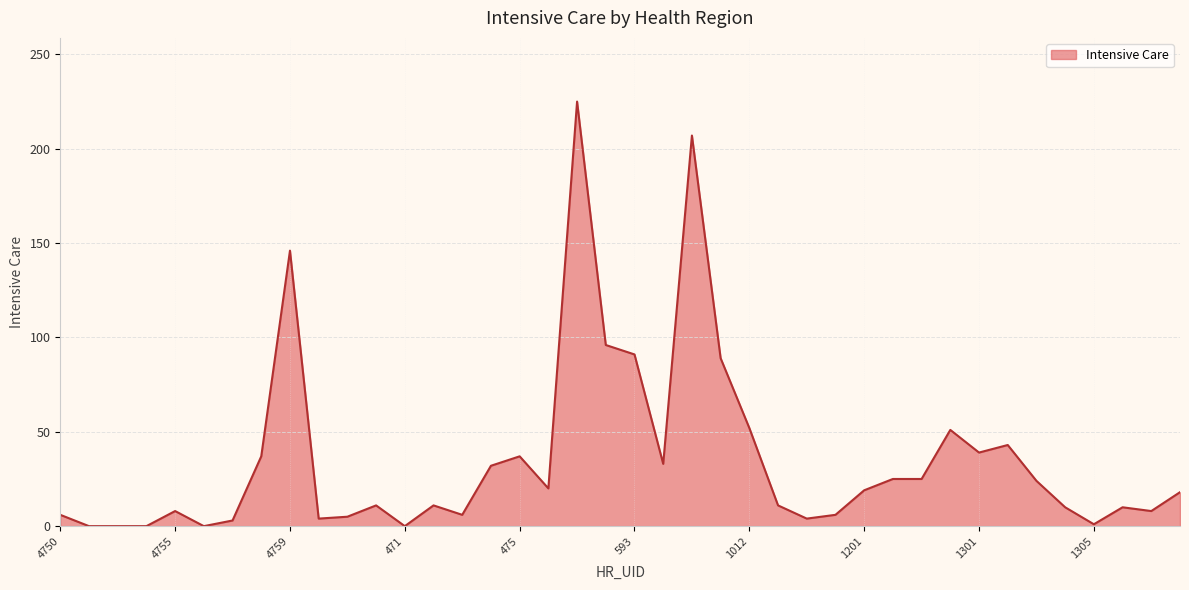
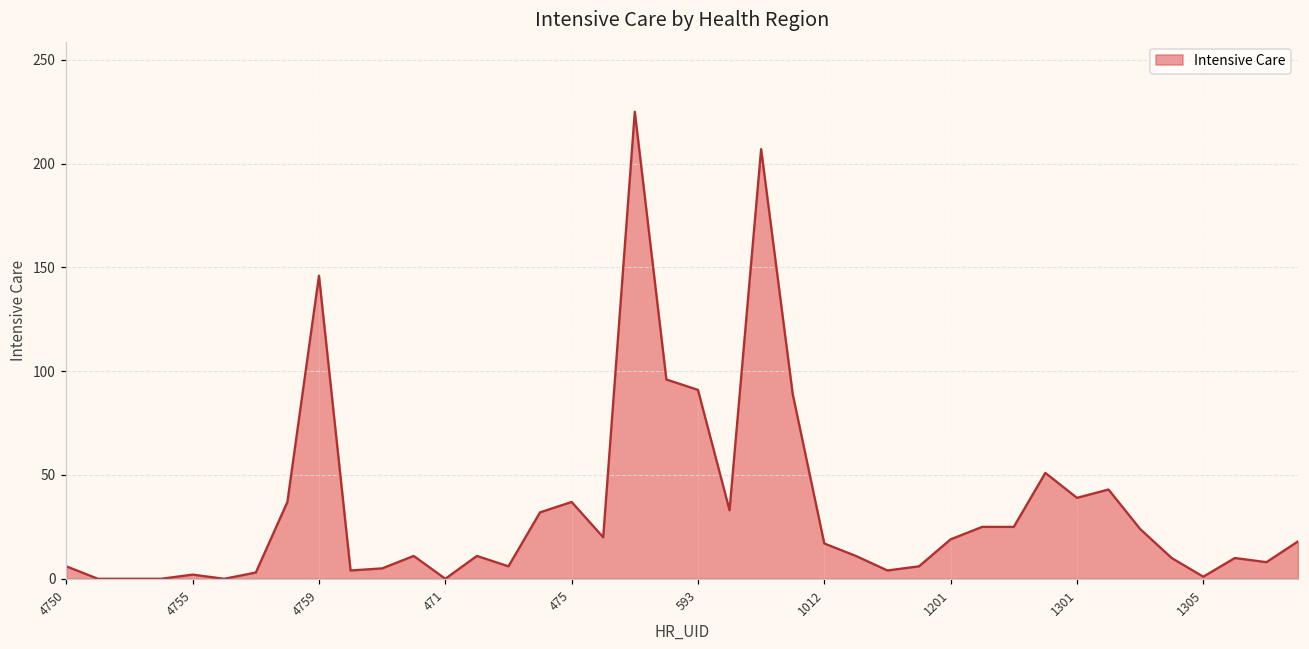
  {
    "4750": 6,
-   "4755": 8,
+   "4755": 2,
    "4759": 146,
    "471": 0,
    "475": 37,
    "593": 91,
-   "1012": 52,
+   "1012": 17,
    "1201": 19,
    "1301": 39,
    "1305": 1
  }
